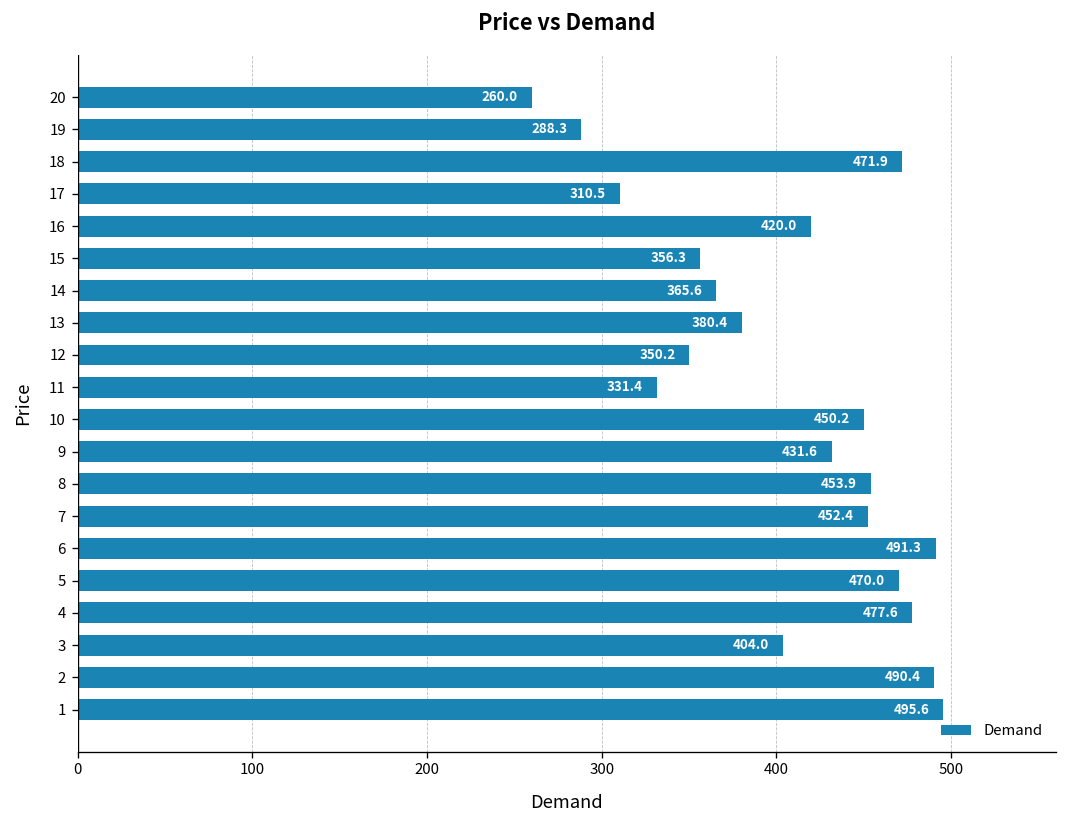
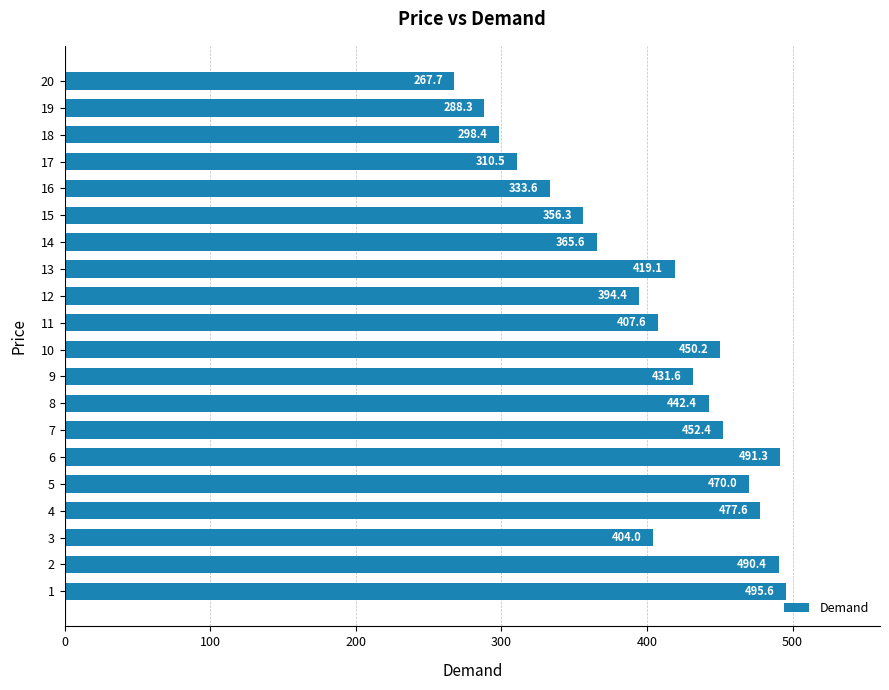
  {
-   "20": 260.0,
+   "20": 267.7,
    "19": 288.3,
-   "18": 471.9,
+   "18": 298.4,
    "17": 310.5,
-   "16": 420.0,
+   "16": 333.6,
    "15": 356.3,
    "14": 365.6,
-   "13": 380.4,
-   "12": 350.2,
-   "11": 331.4,
+   "13": 419.1,
+   "12": 394.4,
+   "11": 407.6,
    "10": 450.2,
    "9": 431.6,
-   "8": 453.9,
+   "8": 442.4,
    "7": 452.4,
    "6": 491.3,
    "5": 470.0,
    "4": 477.6,
    "3": 404.0,
    "2": 490.4,
    "1": 495.6
  }
